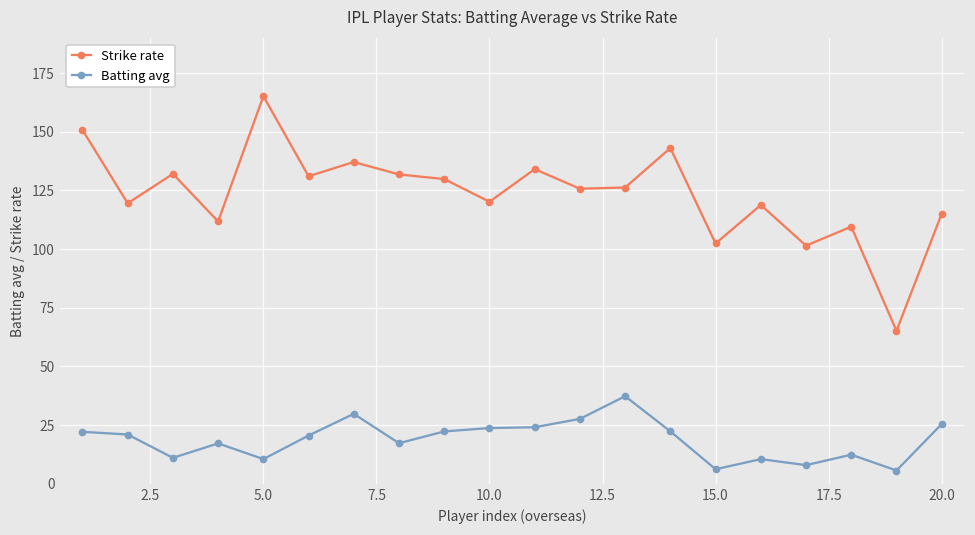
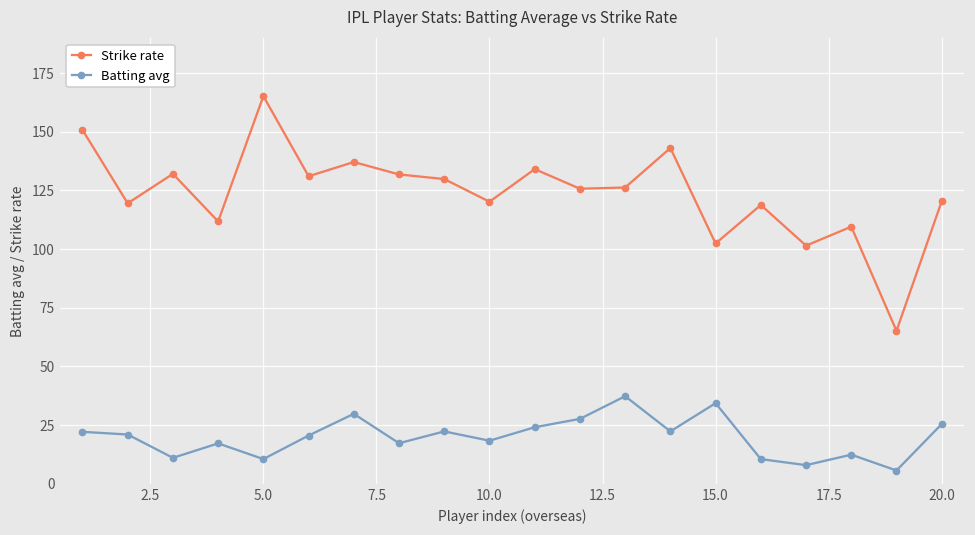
  {
    "Strike rate": {
      "5.0": 165,
      "10.0": 120,
      "15.0": 102,
-     "20.0": 115
+     "20.0": 120
    },
    "Batting avg": {
      "5.0": 10,
-     "10.0": 24,
-     "15.0": 6,
+     "10.0": 18,
+     "15.0": 34,
      "20.0": 25
    }
  }
